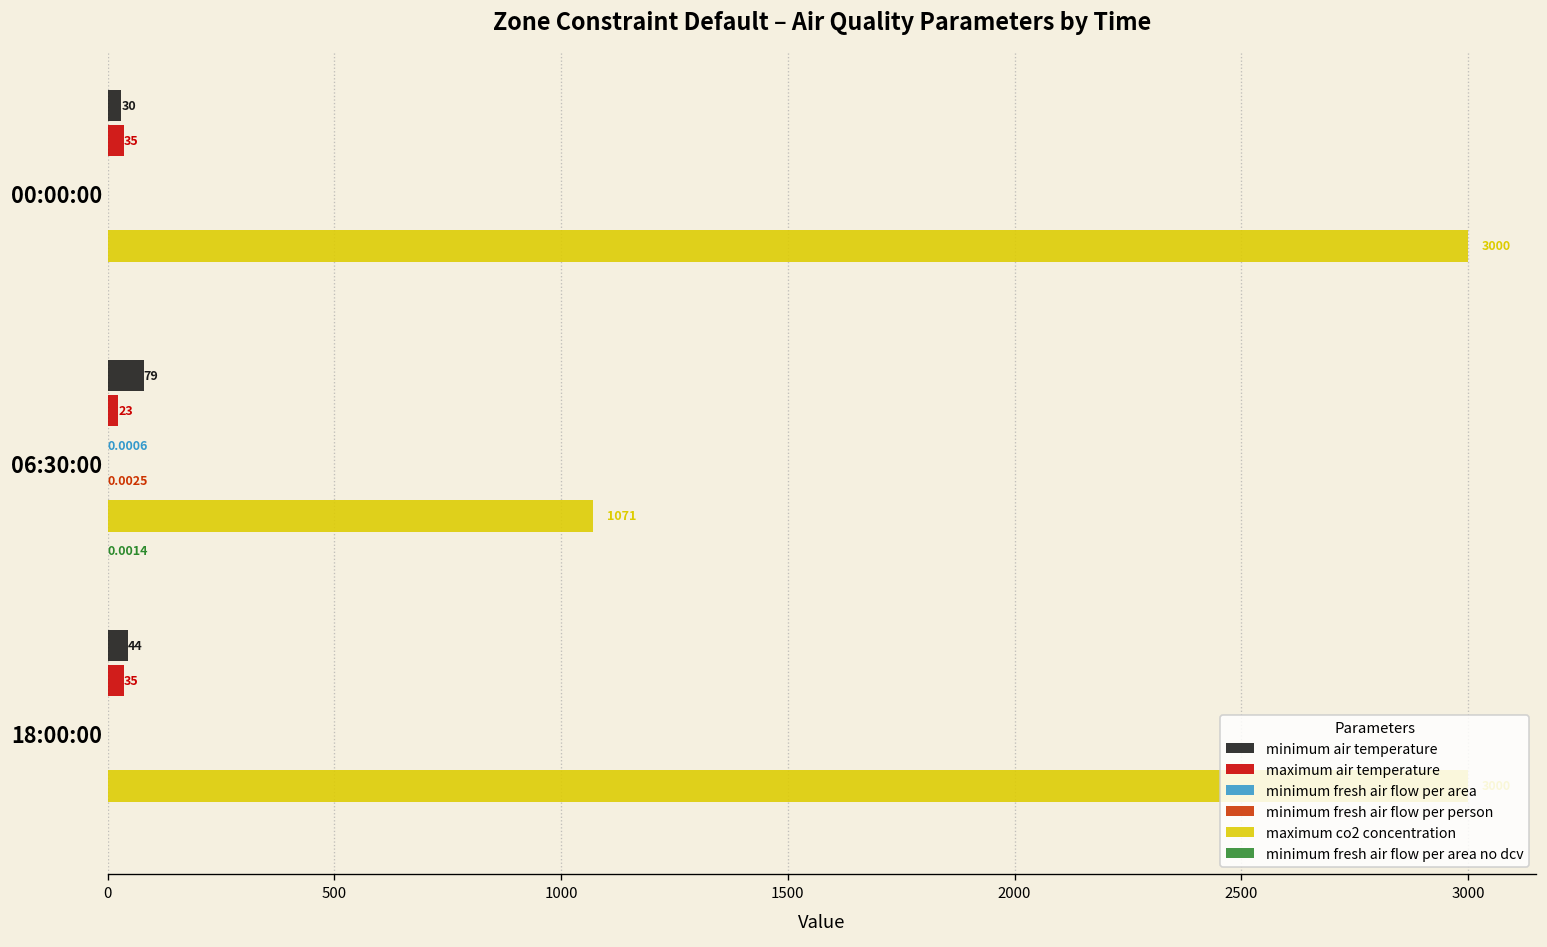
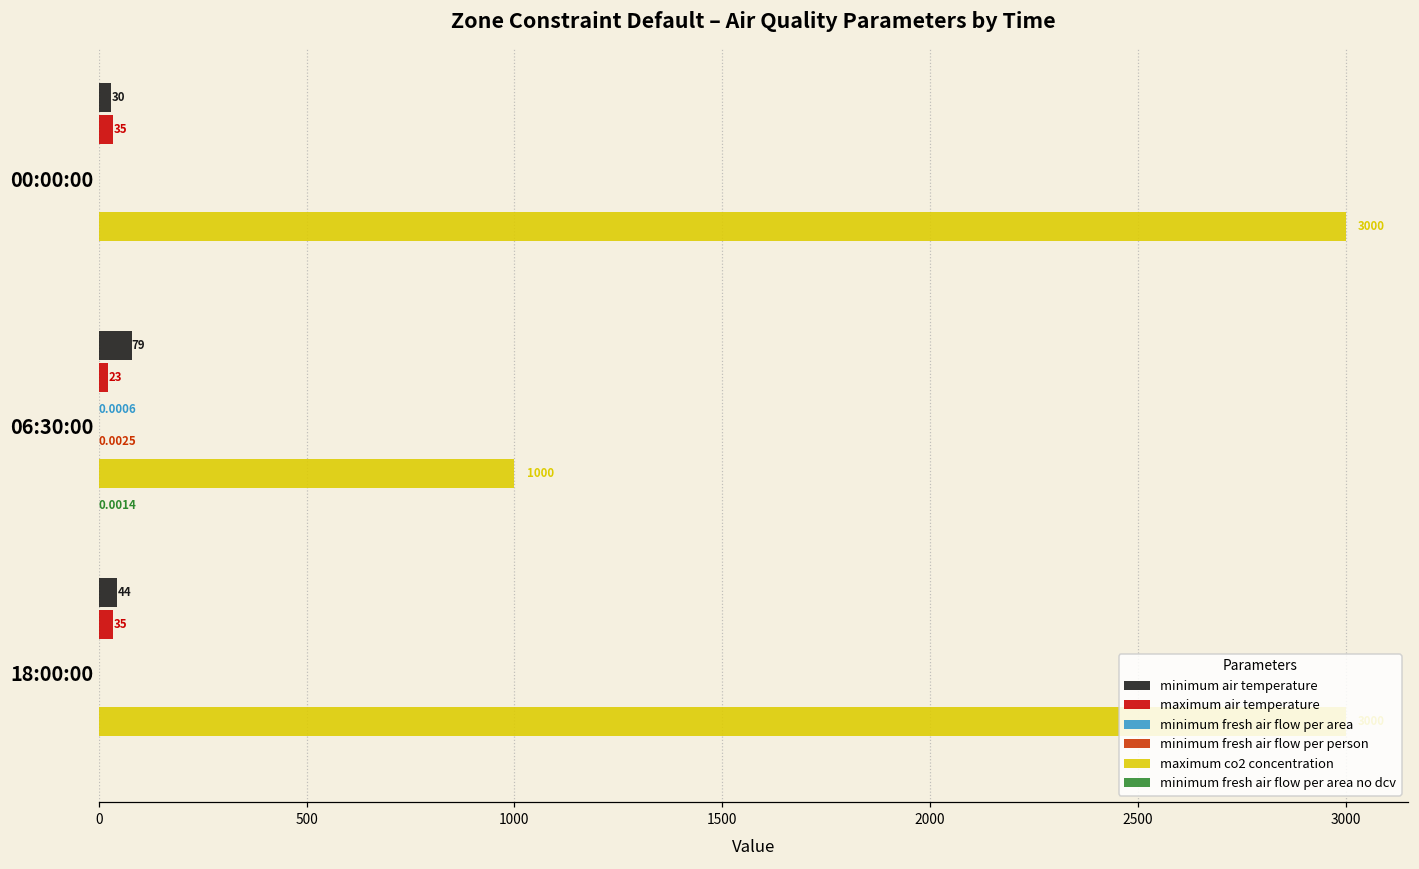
  {
    "minimum air temperature": {
      "00:00:00": 30,
      "06:30:00": 79,
      "18:00:00": 44
    },
    "minimum fresh air flow per area": {
      "06:30:00": 0.0006
    },
    "maximum co2 concentration": {
      "00:00:00": 3000,
-     "06:30:00": 1071
+     "06:30:00": 1000
    },
    "minimum fresh air flow per area no dcv": {
      "06:30:00": 0.0014
    }
  }
